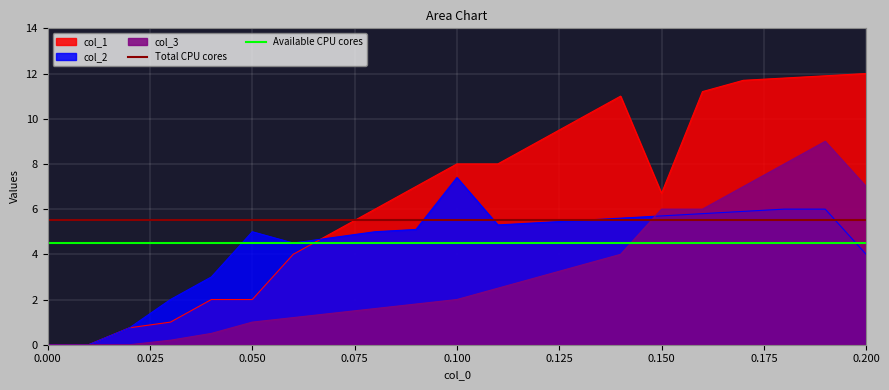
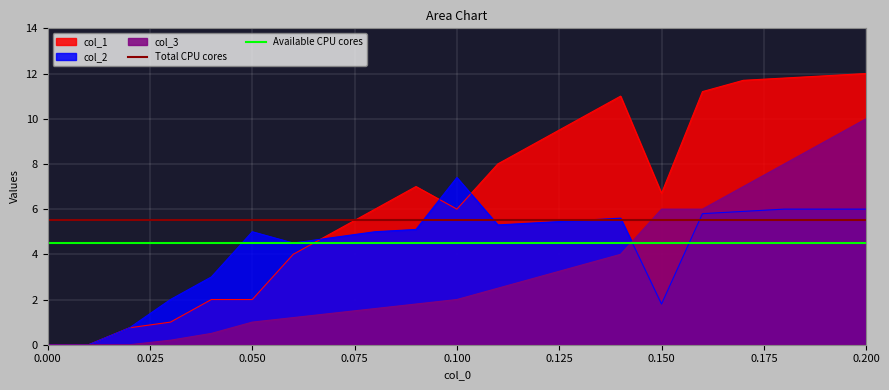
  {
    "col_1": {
      "0.050": 2,
-     "0.100": 8,
+     "0.100": 6,
      "0.150": 6.7,
      "0.200": 12
    },
    "col_2": {
      "0.050": 5.0,
      "0.100": 7.4,
-     "0.150": 5.7,
-     "0.200": 4
+     "0.150": 1.8,
+     "0.200": 6
    },
    "col_3": {
      "0.050": 1,
      "0.100": 2,
      "0.150": 6,
-     "0.200": 7
+     "0.200": 10
    }
  }
